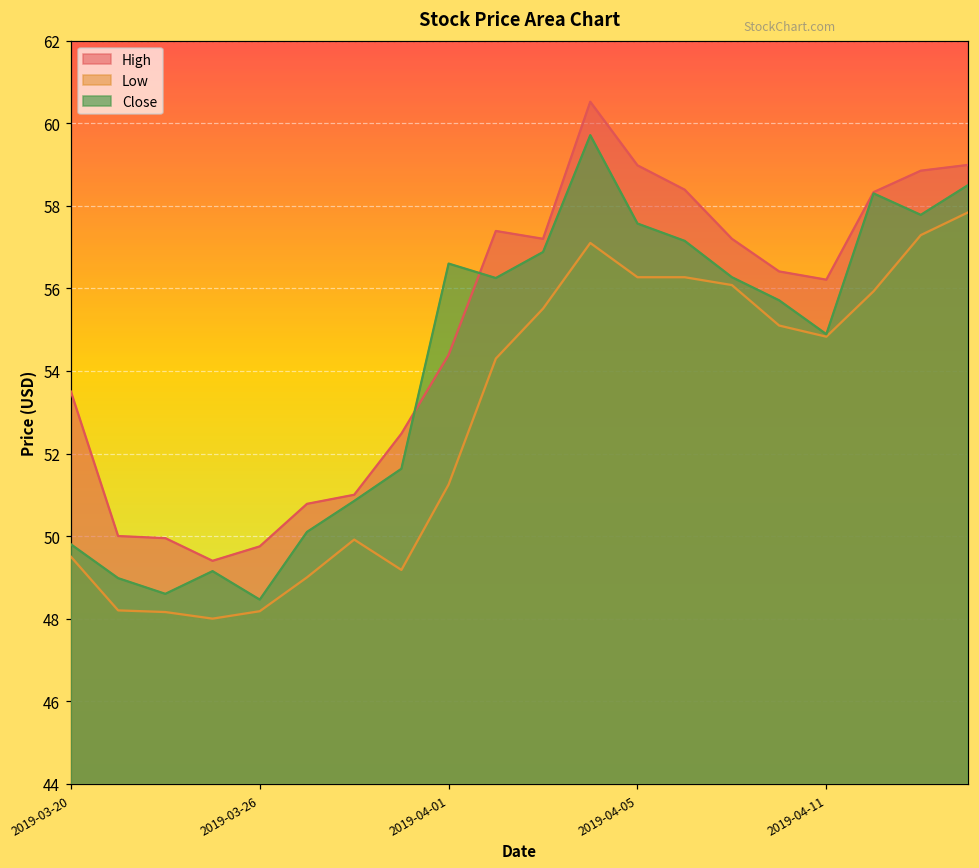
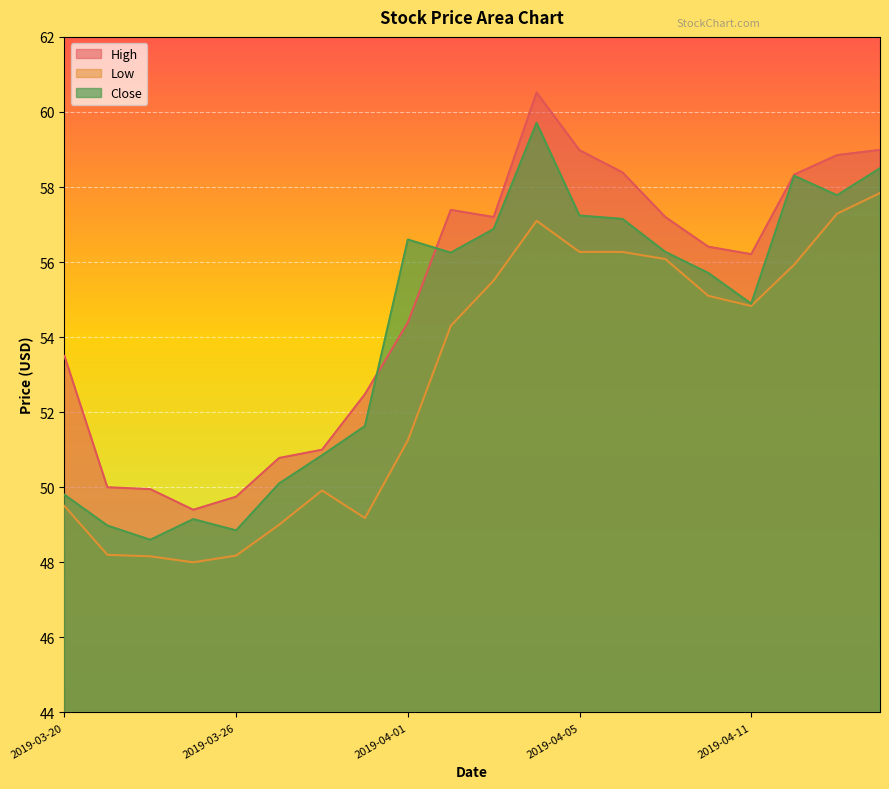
  {
    "Close": {
      "2019-03-20": 49.8,
-     "2019-03-26": 48.5,
+     "2019-03-26": 48.9,
      "2019-04-01": 56.6,
-     "2019-04-05": 57.6
+     "2019-04-05": 57.2
    }
  }
